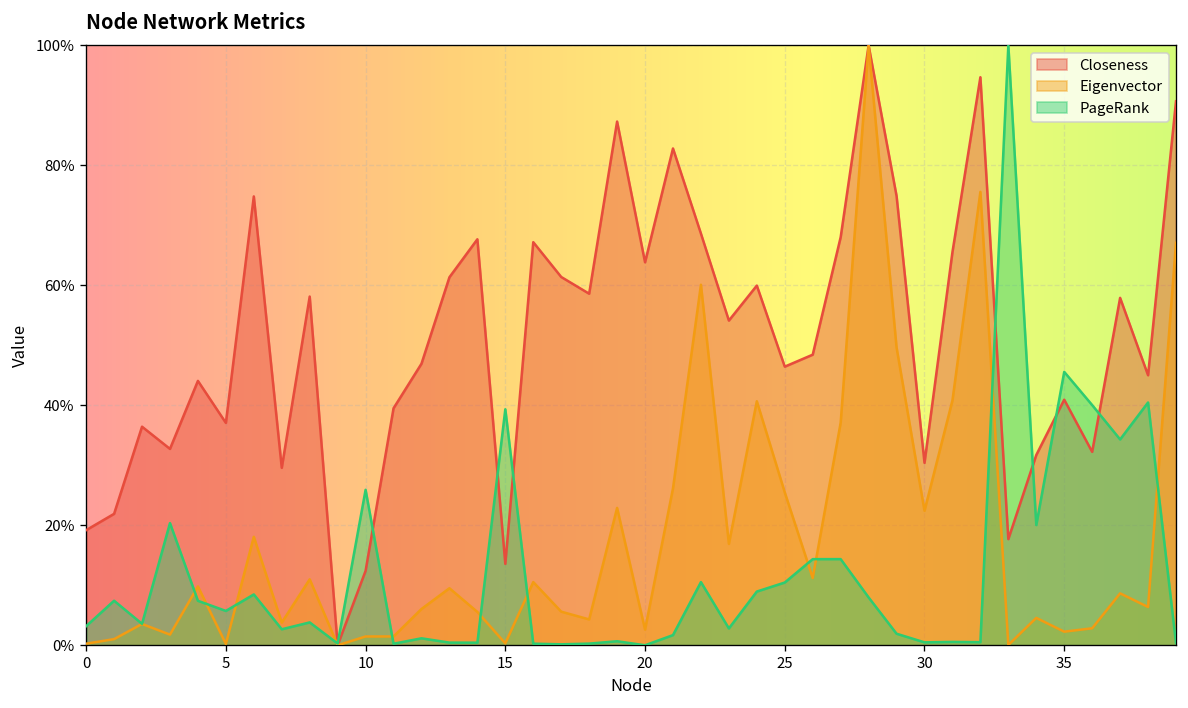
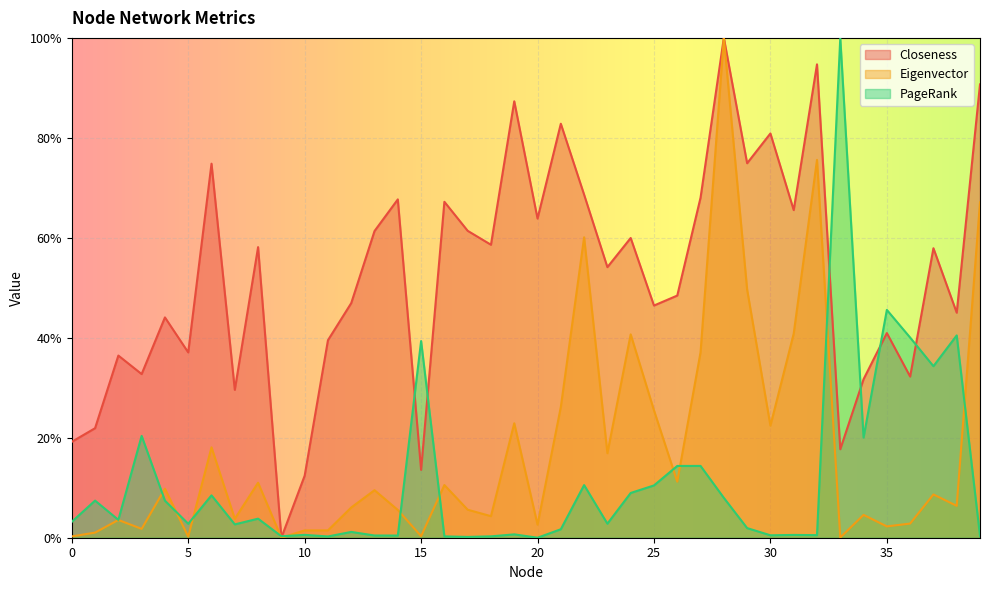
  {
    "Closeness": {
      "0": "19%",
      "5": "37%",
      "10": "12%",
      "15": "14%",
      "20": "64%",
      "25": "46%",
-     "30": "30%",
+     "30": "81%",
      "35": "41%"
    },
    "Eigenvector": {
      "0": "0%",
      "5": "0%",
      "10": "1%",
      "15": "0%",
      "20": "3%",
      "25": "25%",
      "30": "22%",
      "35": "2%"
    },
    "PageRank": {
      "0": "3%",
-     "5": "6%",
-     "10": "26%",
+     "5": "3%",
+     "10": "1%",
      "15": "39%",
      "20": "0%",
      "25": "10%",
      "30": "0%",
      "35": "46%"
    }
  }
